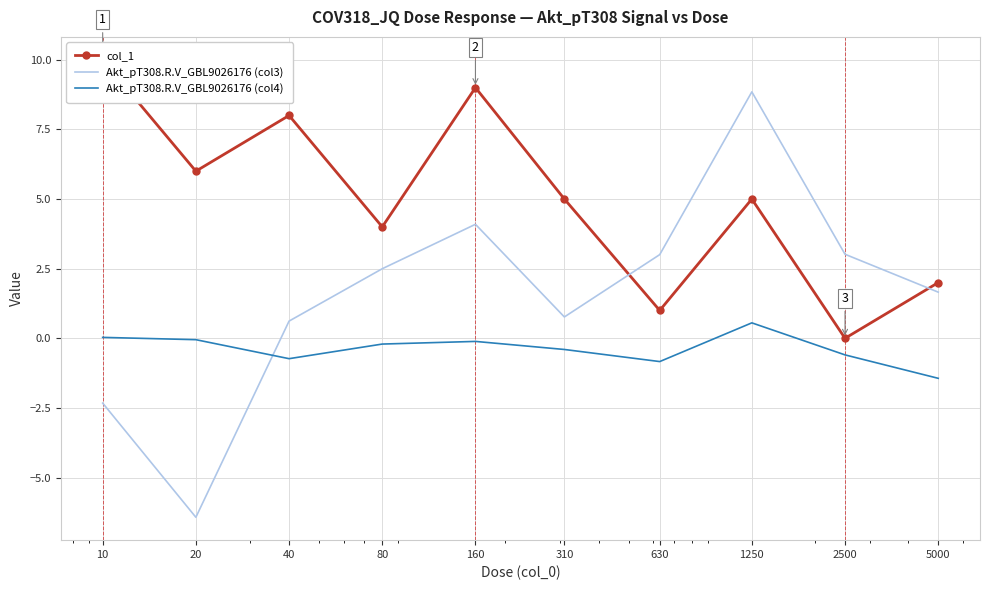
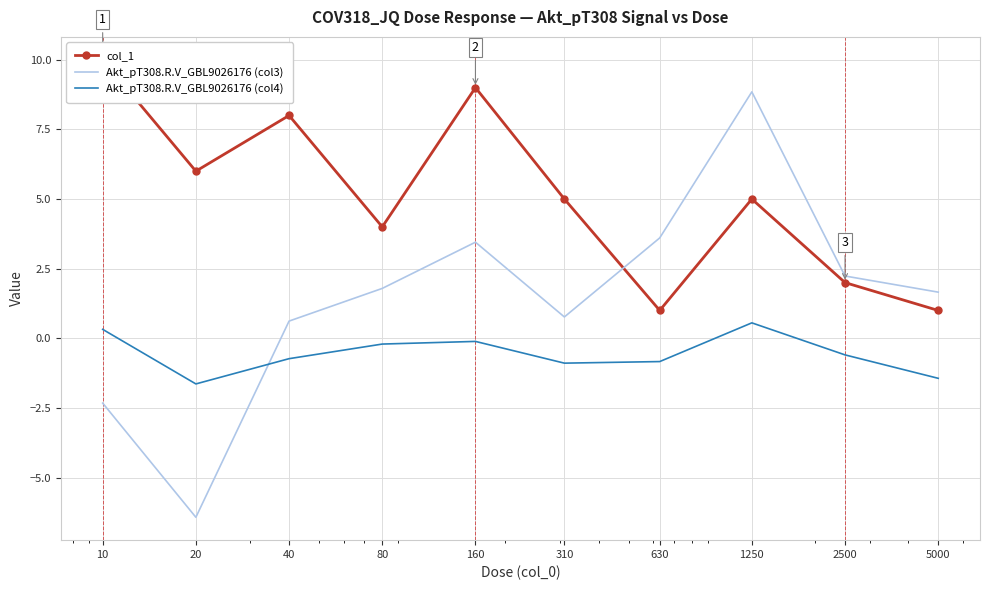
  {
    "col_1": {
      "20": 6,
      "40": 8,
      "80": 4,
      "310": 5,
      "630": 1,
      "1250": 5,
-     "2500": 0,
-     "5000": 2
+     "2500": 2,
+     "5000": 1
    },
    "Akt_pT308.R.V_GBL9026176 (col3)": {
      "10": -2.3,
      "20": -6.4,
      "40": 0.6,
-     "80": 2.5,
-     "160": 4.1,
+     "80": 1.8,
+     "160": 3.5,
      "310": 0.8,
-     "630": 3.0,
+     "630": 3.6,
      "1250": 8.8,
-     "2500": 3.0,
+     "2500": 2.2,
      "5000": 1.7
    },
    "Akt_pT308.R.V_GBL9026176 (col4)": {
-     "10": 0.0,
-     "20": 0.0,
+     "10": 0.3,
+     "20": -1.6,
      "40": -0.7,
      "80": -0.2,
      "160": -0.1,
-     "310": -0.4,
+     "310": -0.9,
      "630": -0.8,
      "1250": 0.6,
      "2500": -0.6,
      "5000": -1.4
    }
  }
